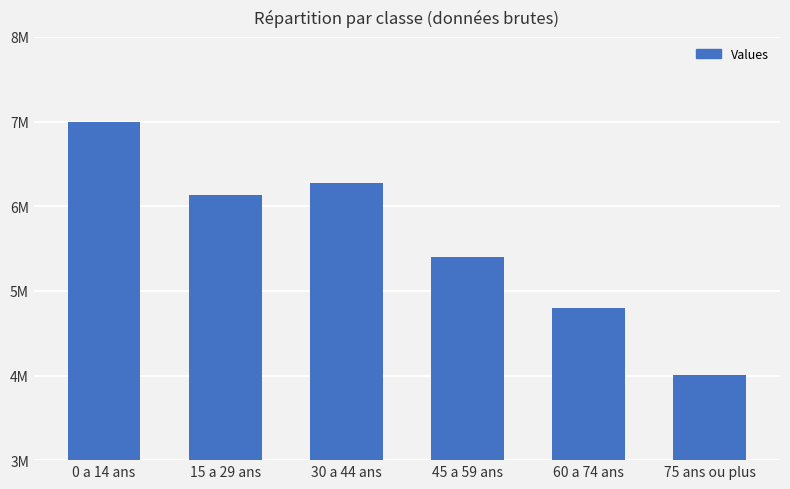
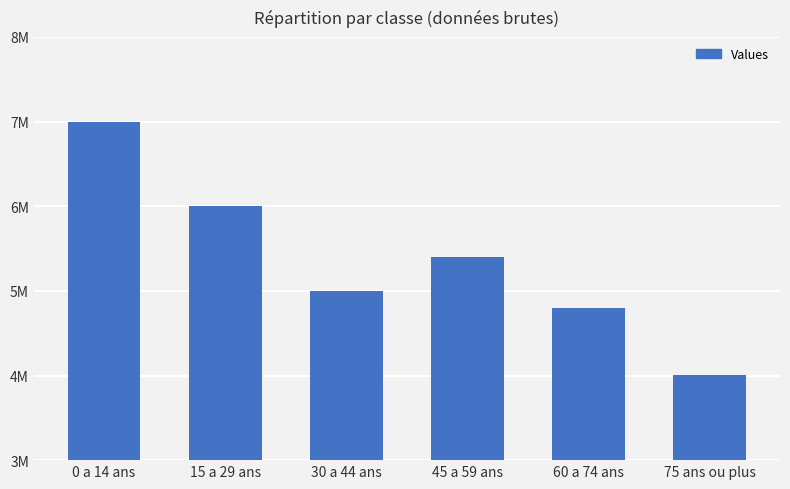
  {
    "0 a 14 ans": 7000000,
-   "15 a 29 ans": 6100000,
-   "30 a 44 ans": 6300000,
+   "15 a 29 ans": 6000000,
+   "30 a 44 ans": 5000000,
    "45 a 59 ans": 5400000,
    "60 a 74 ans": 4800000,
    "75 ans ou plus": 4000000
  }
